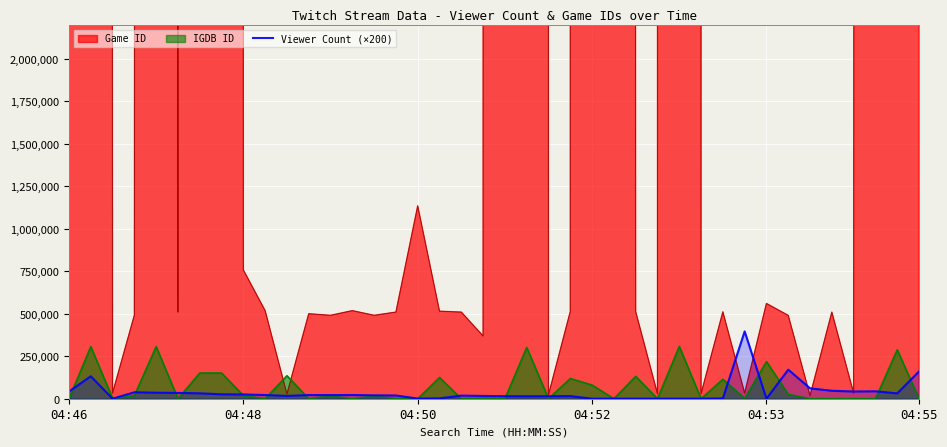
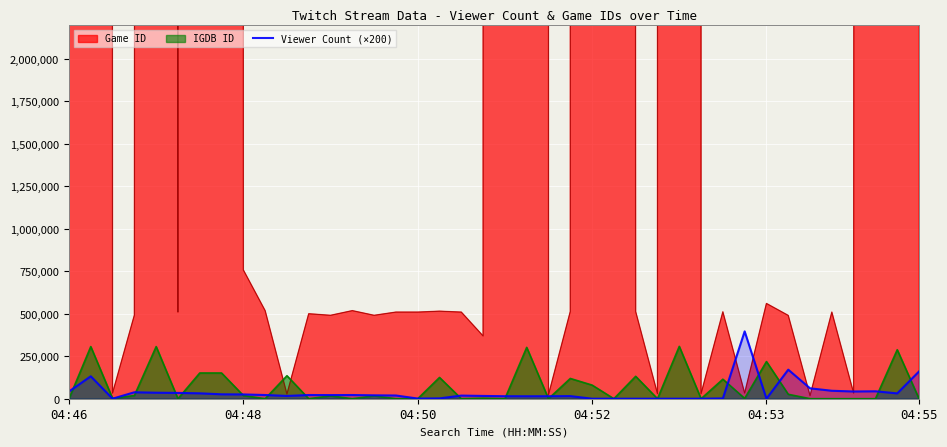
  {
    "Game ID": {
      "04:46": "20,000",
      "04:48": "760,000",
-     "04:50": "1,140,000",
+     "04:50": "510,000",
      "04:53": "560,000"
    },
    "IGDB ID": {
      "04:46": "0",
      "04:52": "80,000",
      "04:53": "220,000",
      "04:55": "0"
    },
    "Viewer Count (×200)": {
      "04:46": "40,000",
      "04:52": "0",
      "04:53": "0",
      "04:55": "160,000"
    }
  }
